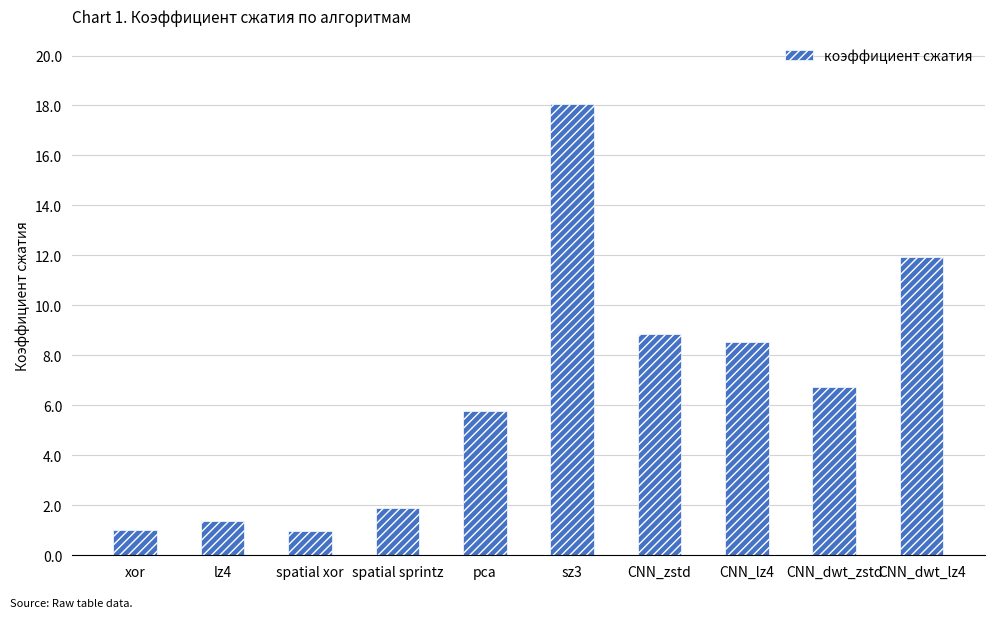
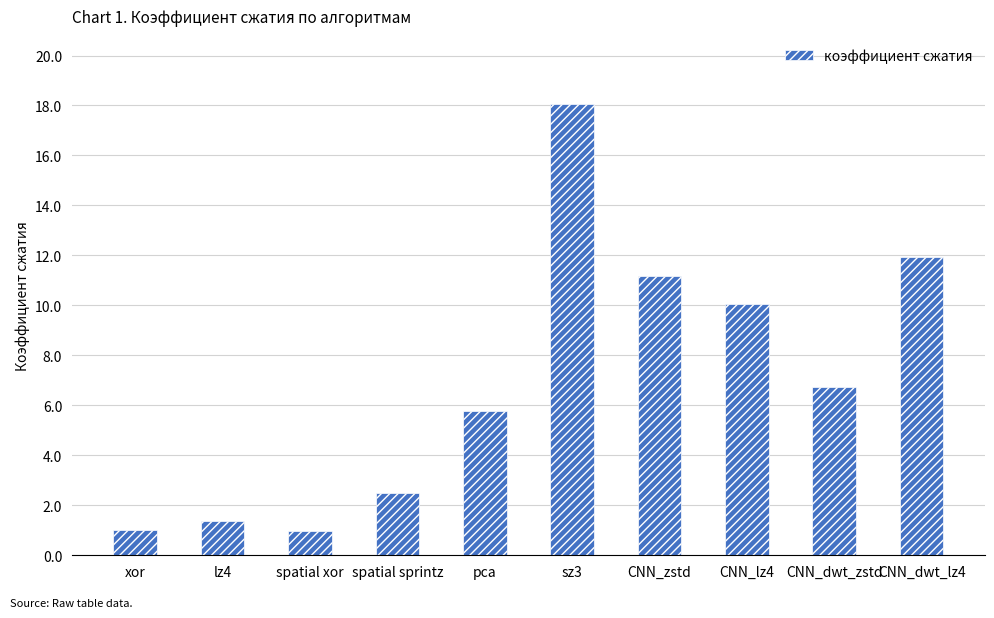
  {
    "xor": 1.0,
    "lz4": 1.4,
    "spatial xor": 1.0,
-   "spatial sprintz": 1.9,
+   "spatial sprintz": 2.5,
    "pca": 5.8,
    "sz3": 18.1,
-   "CNN_zstd": 8.9,
-   "CNN_lz4": 8.5,
+   "CNN_zstd": 11.2,
+   "CNN_lz4": 10.1,
    "CNN_dwt_zstd": 6.8,
    "CNN_dwt_lz4": 12.0
  }
